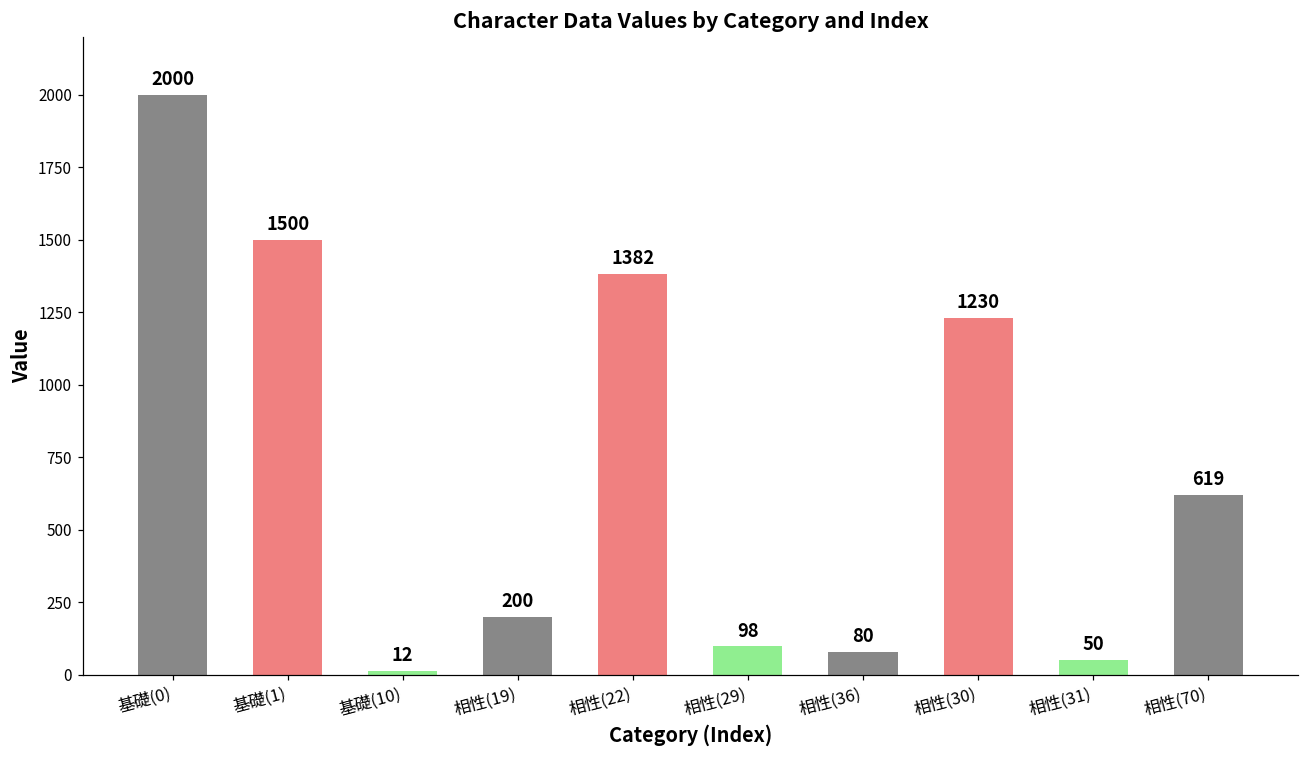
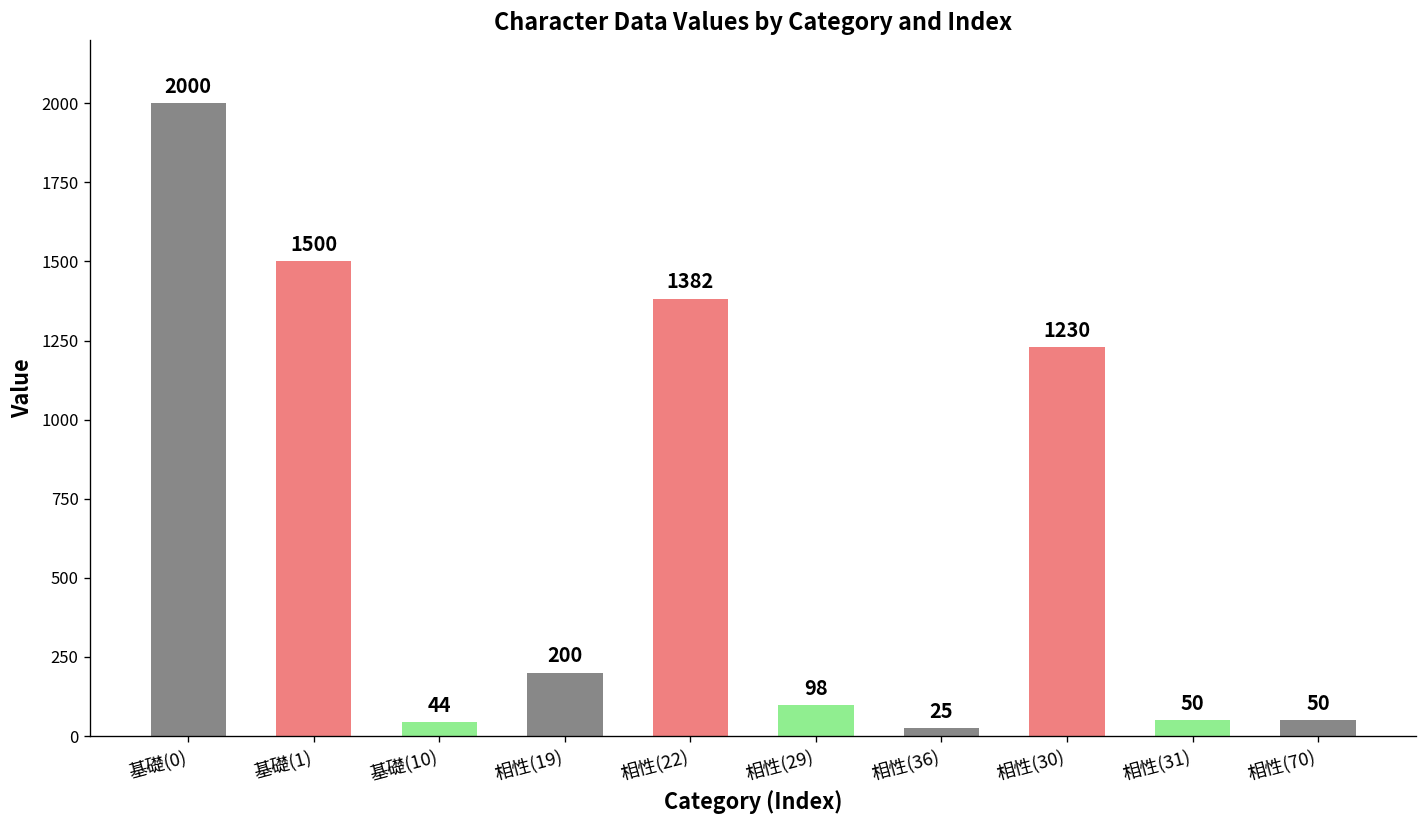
  {
    "基礎(0)": 2000,
    "基礎(1)": 1500,
-   "基礎(10)": 12,
+   "基礎(10)": 44,
    "相性(19)": 200,
    "相性(22)": 1382,
    "相性(29)": 98,
-   "相性(36)": 80,
+   "相性(36)": 25,
    "相性(30)": 1230,
    "相性(31)": 50,
-   "相性(70)": 619
+   "相性(70)": 50
  }
